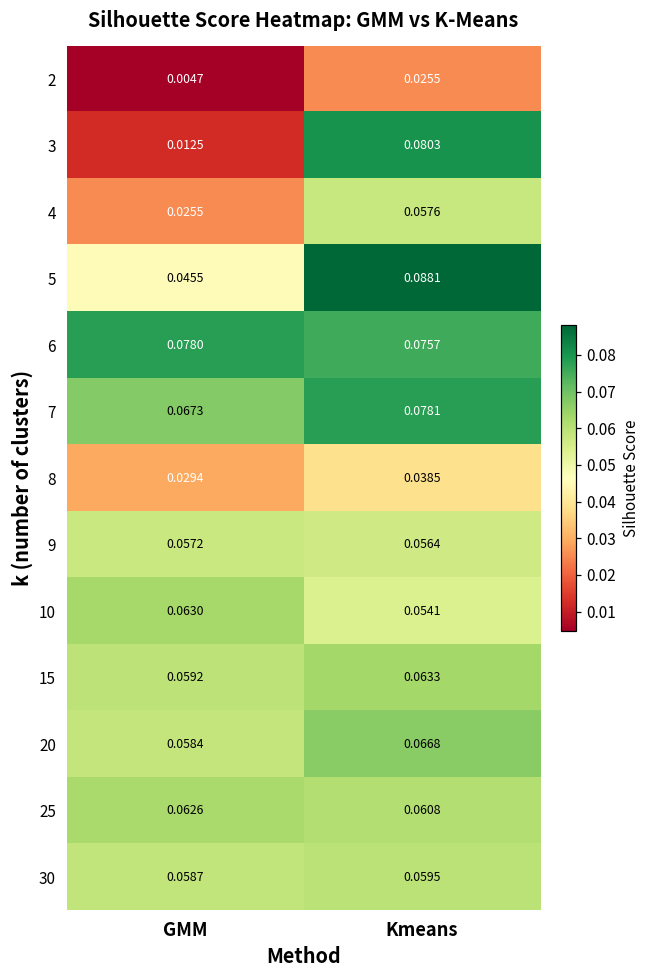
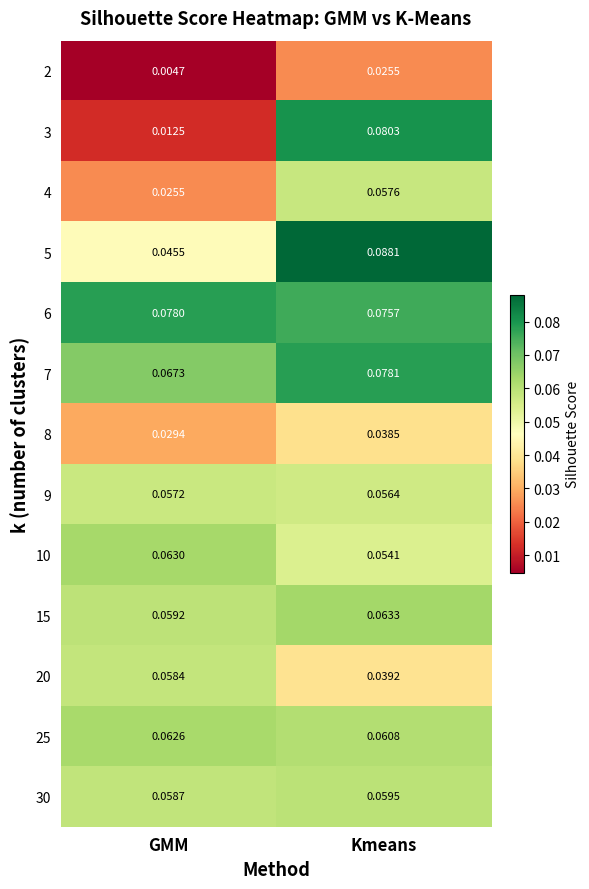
  {
    "2": {
      "GMM": 0.0047,
      "Kmeans": 0.0255
    },
    "3": {
      "GMM": 0.0125,
      "Kmeans": 0.0803
    },
    "4": {
      "GMM": 0.0255,
      "Kmeans": 0.0576
    },
    "5": {
      "GMM": 0.0455,
      "Kmeans": 0.0881
    },
    "6": {
      "GMM": 0.0780,
      "Kmeans": 0.0757
    },
    "7": {
      "GMM": 0.0673,
      "Kmeans": 0.0781
    },
    "8": {
      "GMM": 0.0294,
      "Kmeans": 0.0385
    },
    "9": {
      "GMM": 0.0572,
      "Kmeans": 0.0564
    },
    "10": {
      "GMM": 0.0630,
      "Kmeans": 0.0541
    },
    "15": {
      "GMM": 0.0592,
      "Kmeans": 0.0633
    },
    "20": {
      "GMM": 0.0584,
-     "Kmeans": 0.0668
+     "Kmeans": 0.0392
    },
    "25": {
      "GMM": 0.0626,
      "Kmeans": 0.0608
    },
    "30": {
      "GMM": 0.0587,
      "Kmeans": 0.0595
    }
  }
